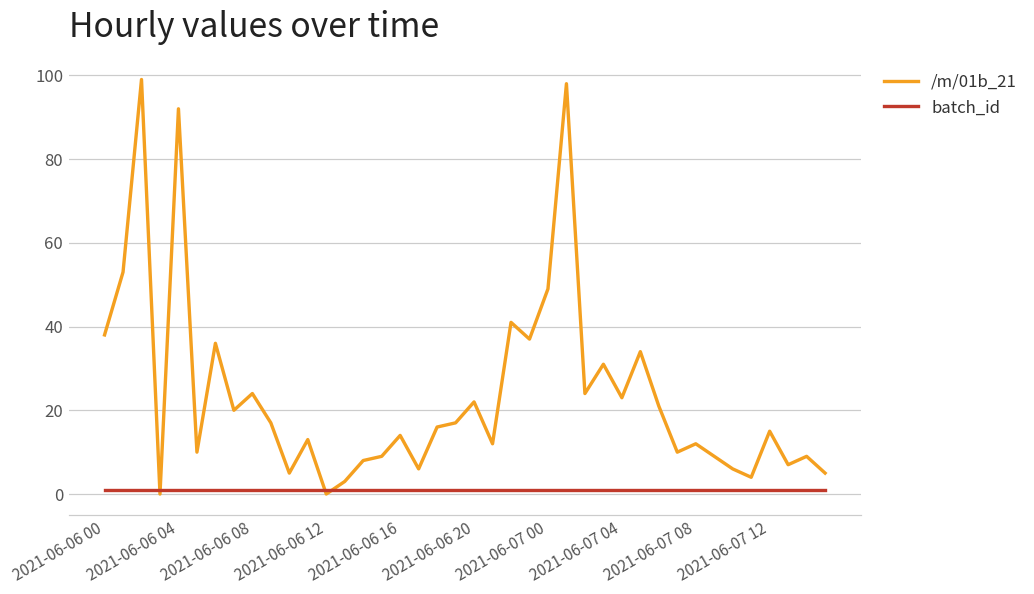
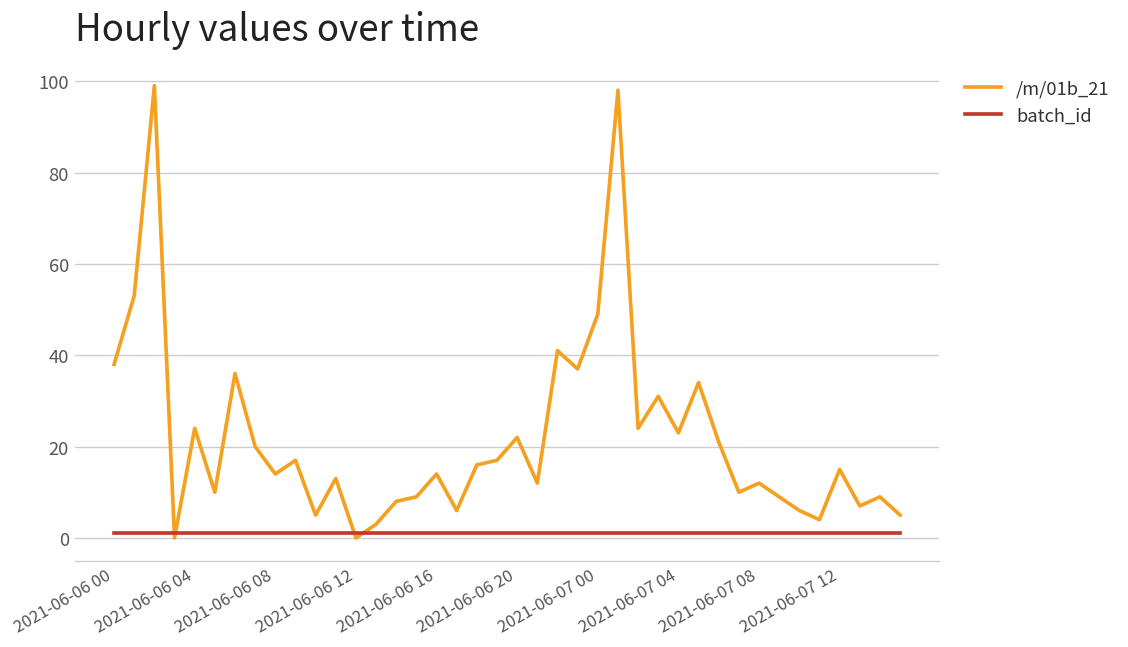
  {
    "/m/01b_21": {
      "2021-06-06 00": 38,
-     "2021-06-06 04": 92,
-     "2021-06-06 08": 24,
+     "2021-06-06 04": 24,
+     "2021-06-06 08": 14,
      "2021-06-06 12": 0,
      "2021-06-06 16": 14,
      "2021-06-06 20": 22,
      "2021-06-07 00": 49,
      "2021-06-07 04": 23,
      "2021-06-07 08": 12,
      "2021-06-07 12": 15
    },
    "batch_id": {
      "2021-06-06 00": 1,
      "2021-06-06 04": 1,
      "2021-06-06 08": 1,
      "2021-06-06 12": 1,
      "2021-06-06 16": 1,
      "2021-06-06 20": 1,
      "2021-06-07 00": 1,
      "2021-06-07 04": 1,
      "2021-06-07 08": 1,
      "2021-06-07 12": 1
    }
  }
